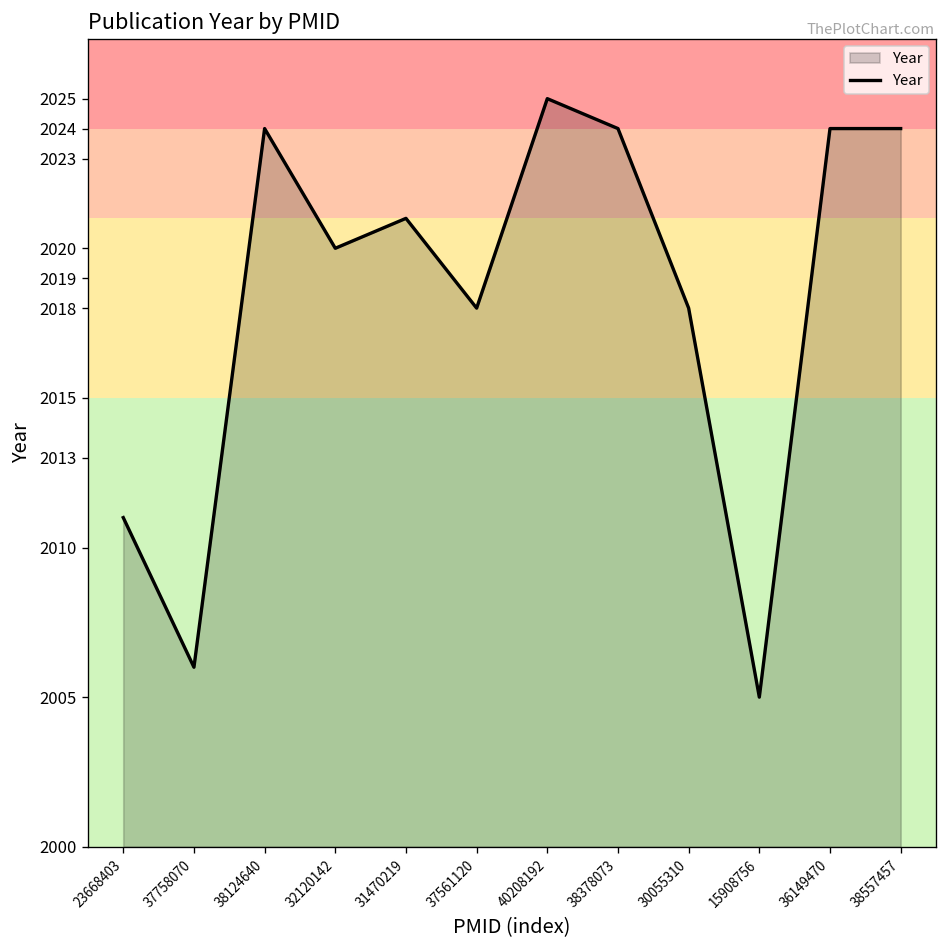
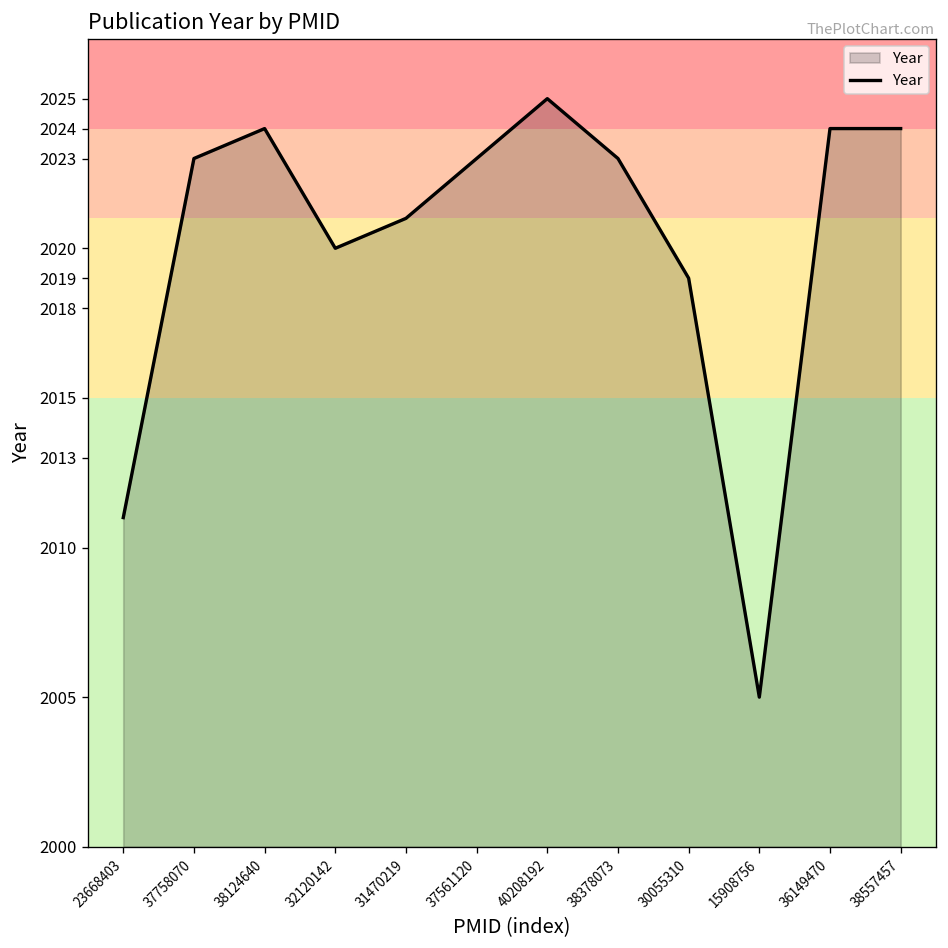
  {
    "23668403": 2011,
-   "37758070": 2006,
+   "37758070": 2023,
    "38124640": 2024,
    "32120142": 2020,
    "31470219": 2021,
-   "37561120": 2018,
+   "37561120": 2023,
    "40208192": 2025,
-   "38378073": 2024,
-   "30055310": 2018,
+   "38378073": 2023,
+   "30055310": 2019,
    "15908756": 2005,
    "36149470": 2024,
    "38557457": 2024
  }
